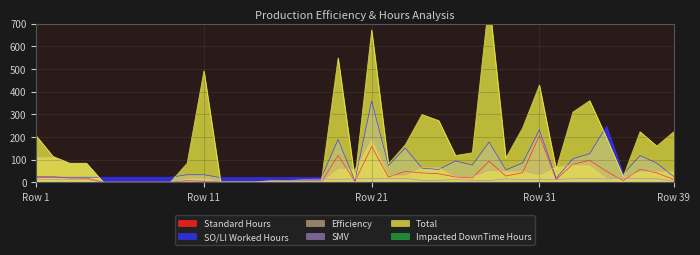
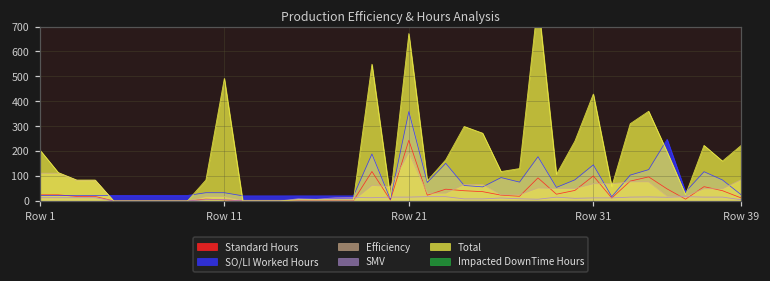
  {
    "Standard Hours": {
-     "Row 21": 160,
-     "Row 31": 210
+     "Row 21": 240,
+     "Row 31": 100
    },
    "SO/LI Worked Hours": {
      "Row 11": 30,
      "Row 21": 360,
-     "Row 31": 230,
+     "Row 31": 140,
      "Row 39": 30
    },
    "Efficiency": {
      "Row 1": 110,
      "Row 11": 20,
      "Row 21": 190,
-     "Row 31": 30,
-     "Row 39": 50
+     "Row 31": 70,
+     "Row 39": 90
    },
    "SMV": {
      "Row 21": 20,
      "Row 31": 10
    },
    "Total": {
      "Row 1": 210,
      "Row 11": 490,
      "Row 21": 670,
      "Row 31": 430,
      "Row 39": 220
    },
    "Impacted DownTime Hours": {
      "Row 1": 0,
      "Row 21": 0,
      "Row 31": 0
    }
  }
